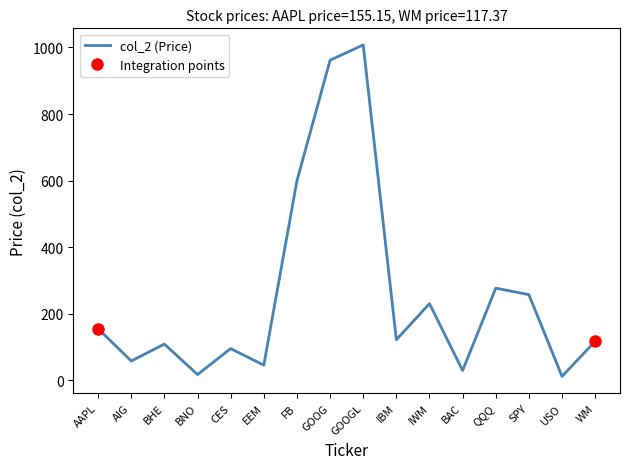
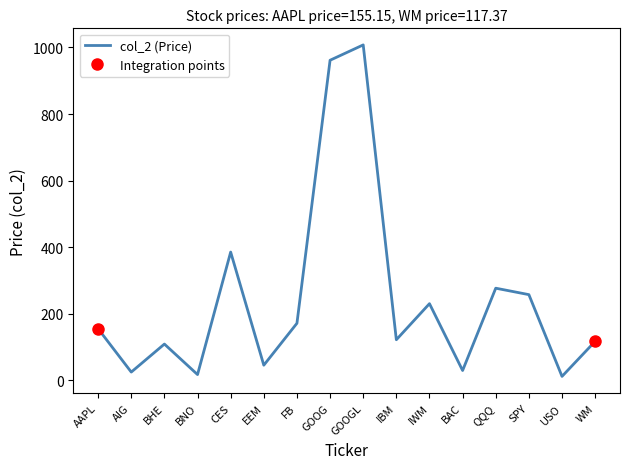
  {
    "col_2 (Price)": {
-     "AIG": 60,
+     "AIG": 30,
      "BHE": 110,
      "BNO": 20,
-     "CES": 100,
+     "CES": 390,
      "EEM": 50,
-     "FB": 600,
+     "FB": 170,
      "GOOG": 960,
      "GOOGL": 1010,
      "IBM": 120,
      "IWM": 230,
      "BAC": 30,
      "QQQ": 280,
      "SPY": 260,
      "USO": 10
    }
  }
